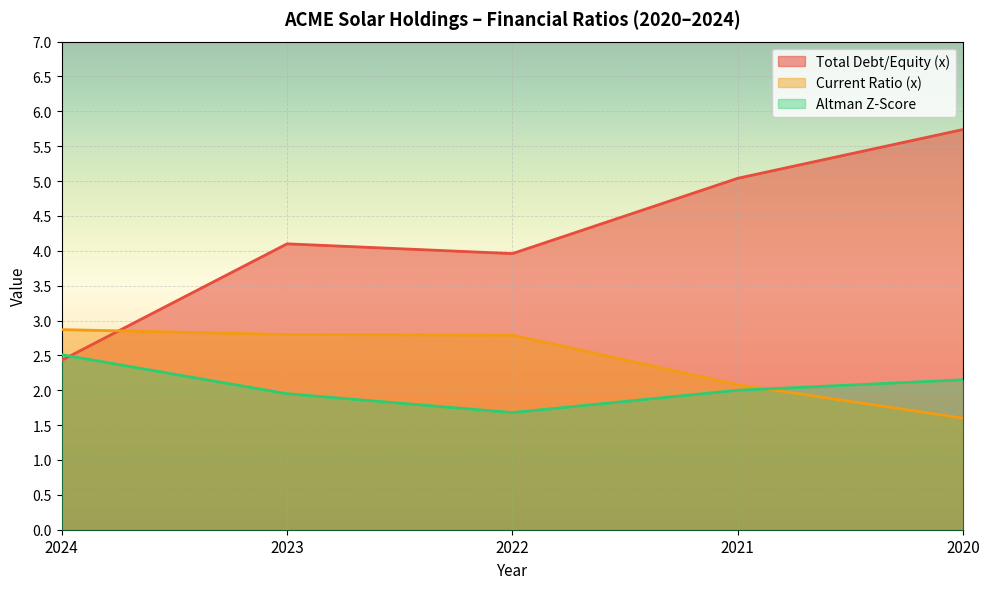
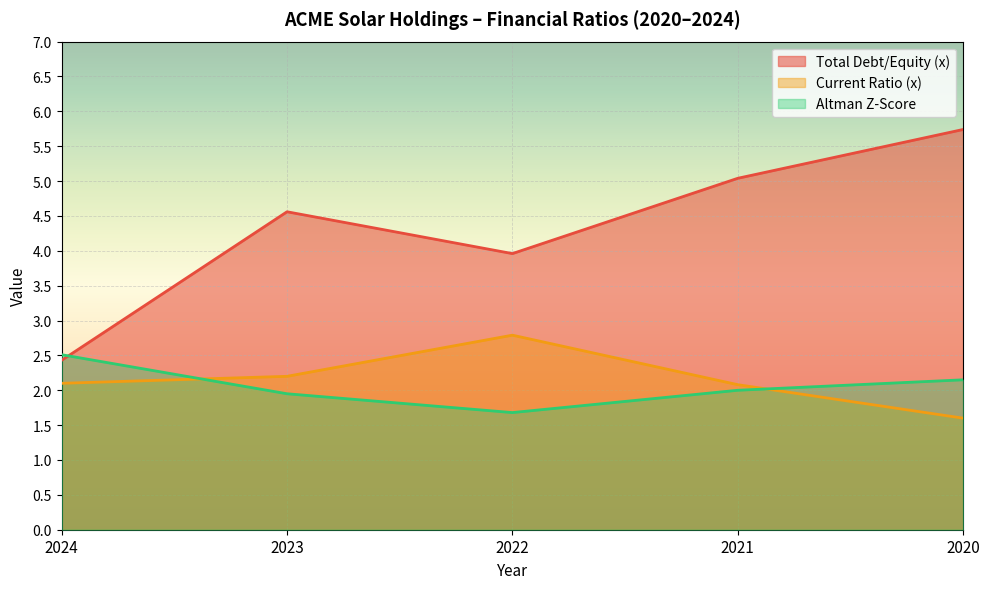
  {
    "Total Debt/Equity (x)": {
      "2024": 2.4,
-     "2023": 4.1,
+     "2023": 4.6,
      "2022": 4.0,
      "2021": 5.0,
      "2020": 5.7
    },
    "Current Ratio (x)": {
-     "2024": 2.9,
-     "2023": 2.8,
+     "2024": 2.1,
+     "2023": 2.2,
      "2022": 2.8,
      "2021": 2.1,
      "2020": 1.6
    },
    "Altman Z-Score": {
      "2024": 2.5,
      "2023": 2.0,
      "2022": 1.7,
      "2021": 2.0,
      "2020": 2.2
    }
  }
